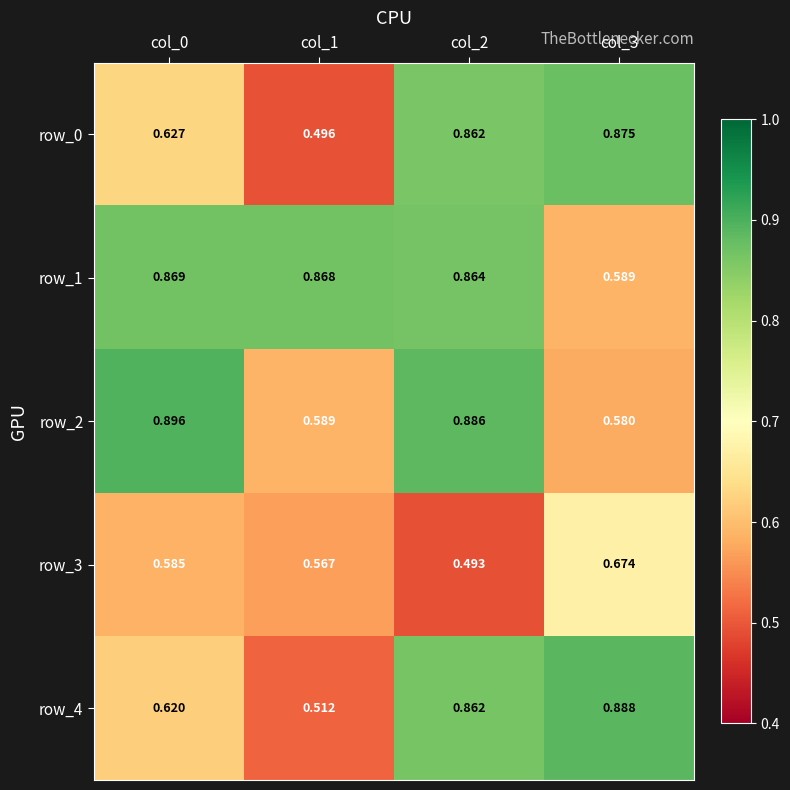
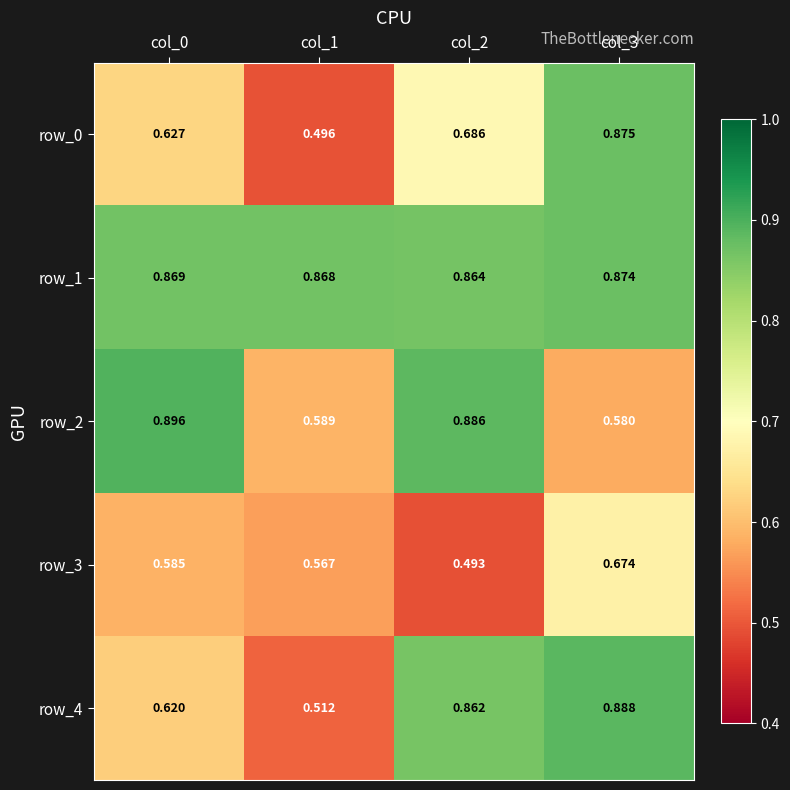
  {
    "row_0": {
      "col_0": 0.627,
      "col_1": 0.496,
-     "col_2": 0.862,
+     "col_2": 0.686,
      "col_3": 0.875
    },
    "row_1": {
      "col_0": 0.869,
      "col_1": 0.868,
      "col_2": 0.864,
-     "col_3": 0.589
+     "col_3": 0.874
    },
    "row_2": {
      "col_0": 0.896,
      "col_1": 0.589,
      "col_2": 0.886,
      "col_3": 0.580
    },
    "row_3": {
      "col_0": 0.585,
      "col_1": 0.567,
      "col_2": 0.493,
      "col_3": 0.674
    },
    "row_4": {
      "col_0": 0.620,
      "col_1": 0.512,
      "col_2": 0.862,
      "col_3": 0.888
    }
  }
